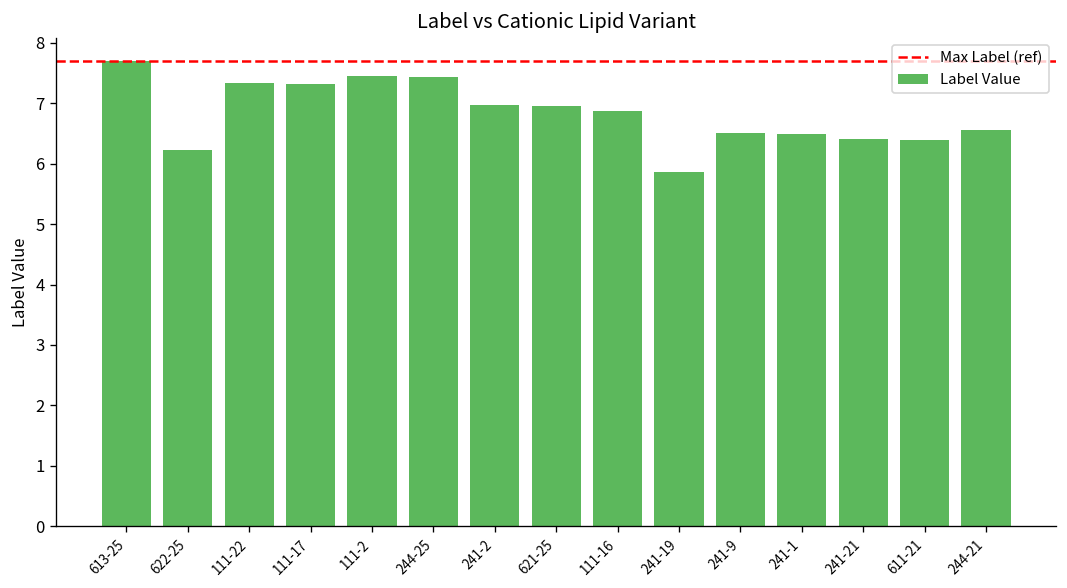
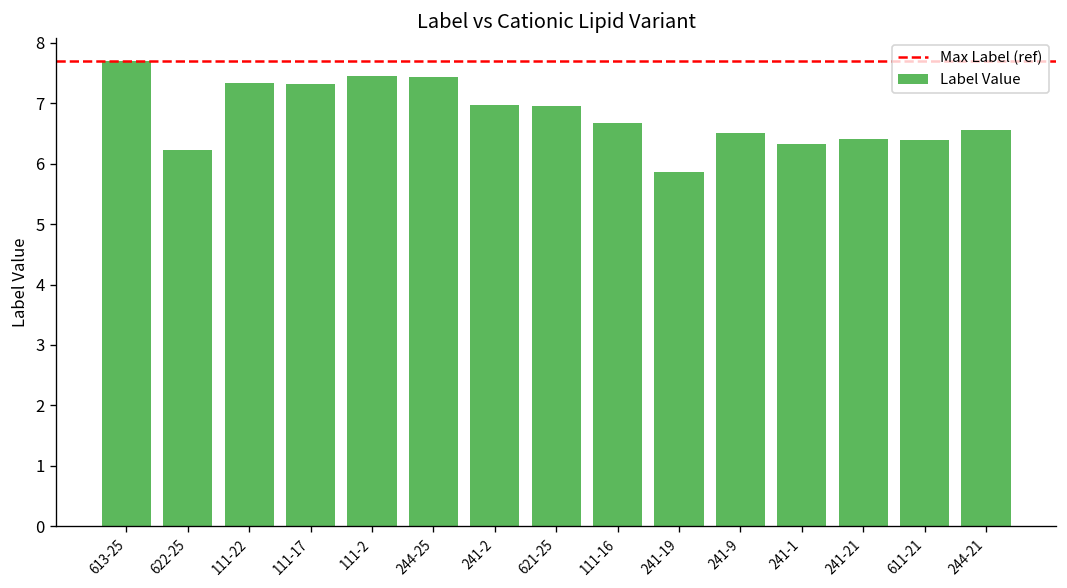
  {
    "613-25": 7.7,
    "622-25": 6.2,
    "111-22": 7.3,
    "111-17": 7.3,
    "111-2": 7.4,
    "244-25": 7.4,
    "241-2": 7.0,
    "621-25": 7.0,
-   "111-16": 6.9,
+   "111-16": 6.7,
    "241-19": 5.9,
    "241-9": 6.5,
-   "241-1": 6.5,
+   "241-1": 6.3,
    "241-21": 6.4,
    "611-21": 6.4,
    "244-21": 6.6
  }
